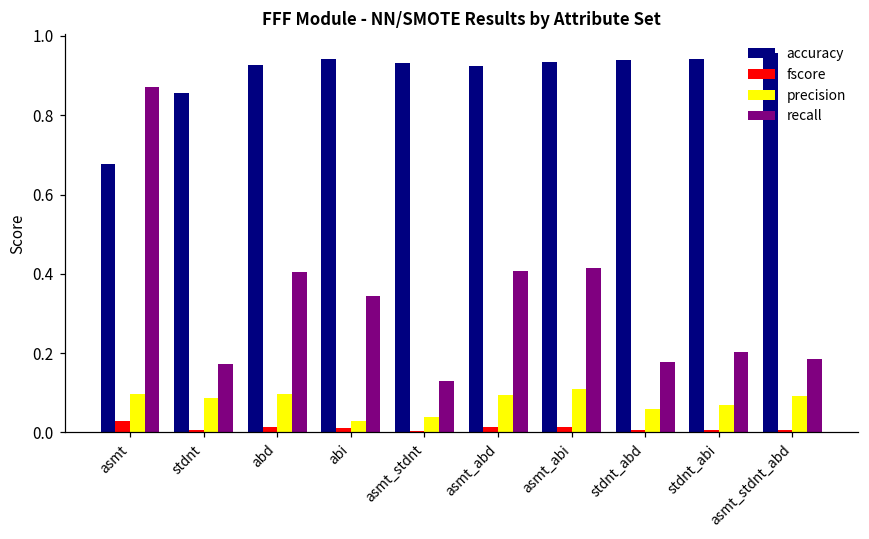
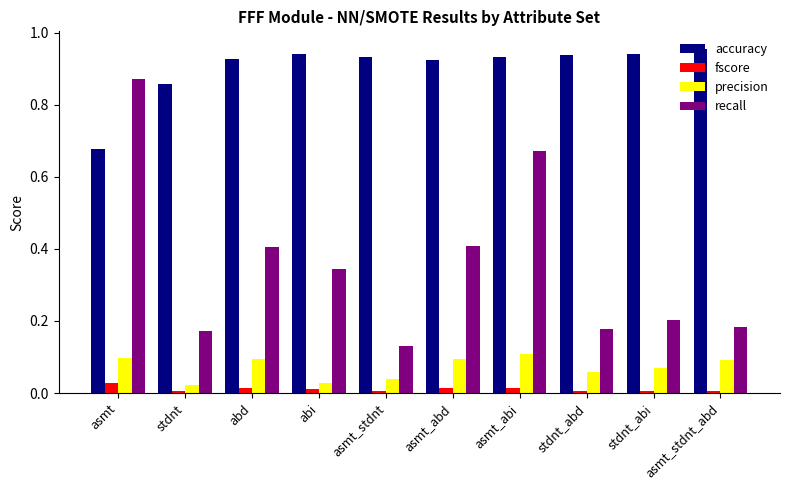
  {
    "accuracy": {
      "asmt": 0.68,
      "stdnt": 0.86,
      "abd": 0.93,
      "abi": 0.94,
      "asmt_stdnt": 0.93,
      "asmt_abd": 0.92,
      "asmt_abi": 0.93,
      "stdnt_abd": 0.94,
      "stdnt_abi": 0.94,
      "asmt_stdnt_abd": 0.96
    },
    "fscore": {
      "asmt": 0.03,
      "abd": 0.01,
      "abi": 0.01,
      "asmt_abd": 0.01,
      "asmt_abi": 0.01
    },
    "precision": {
      "asmt": 0.10,
-     "stdnt": 0.09,
+     "stdnt": 0.02,
      "abd": 0.10,
      "abi": 0.03,
      "asmt_stdnt": 0.04,
      "asmt_abd": 0.09,
      "asmt_abi": 0.11,
      "stdnt_abd": 0.06,
      "stdnt_abi": 0.07,
      "asmt_stdnt_abd": 0.09
    },
    "recall": {
      "asmt": 0.87,
      "stdnt": 0.17,
      "abd": 0.40,
      "abi": 0.35,
      "asmt_stdnt": 0.13,
      "asmt_abd": 0.41,
-     "asmt_abi": 0.42,
+     "asmt_abi": 0.67,
      "stdnt_abd": 0.18,
      "stdnt_abi": 0.20,
      "asmt_stdnt_abd": 0.18
    }
  }
